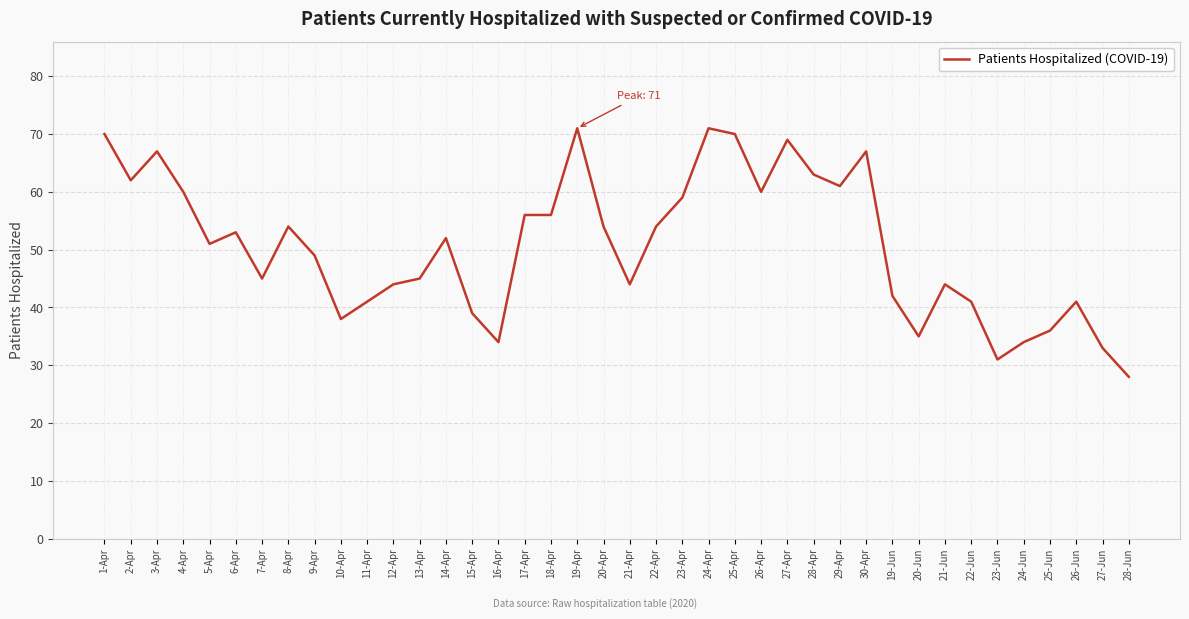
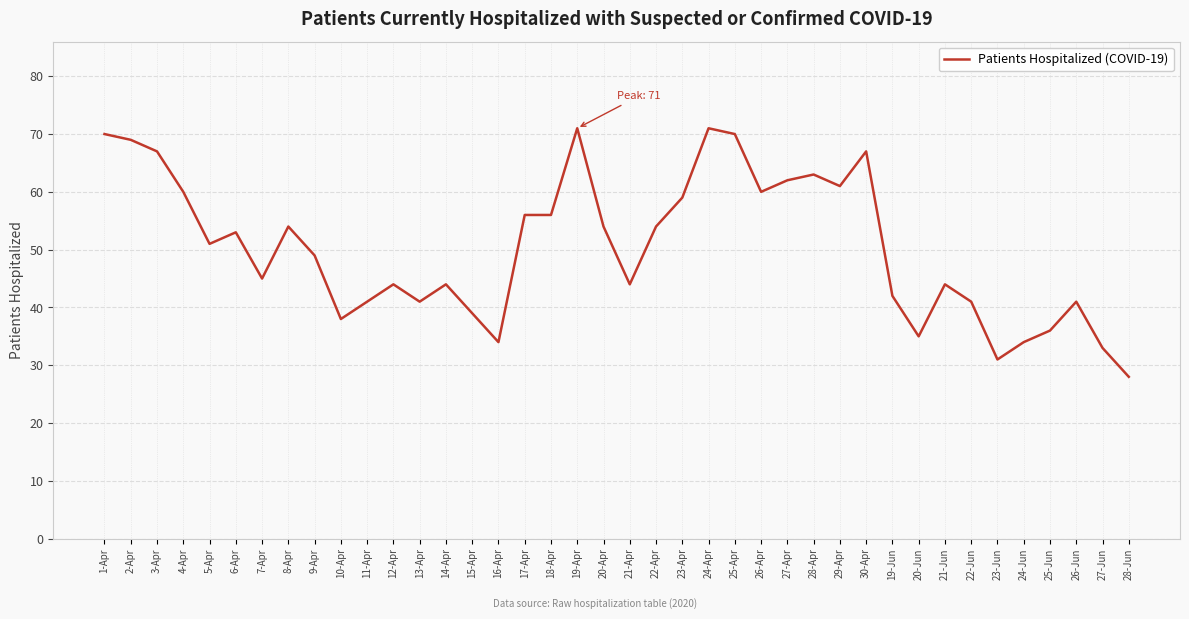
  {
    "1-Apr": 70,
-   "2-Apr": 62,
+   "2-Apr": 69,
    "3-Apr": 67,
    "4-Apr": 60,
    "5-Apr": 51,
    "6-Apr": 53,
    "7-Apr": 45,
    "8-Apr": 54,
    "9-Apr": 49,
    "10-Apr": 38,
    "11-Apr": 41,
    "12-Apr": 44,
-   "13-Apr": 45,
-   "14-Apr": 52,
+   "13-Apr": 41,
+   "14-Apr": 44,
    "15-Apr": 39,
    "16-Apr": 34,
    "17-Apr": 56,
    "18-Apr": 56,
    "20-Apr": 54,
    "21-Apr": 44,
    "22-Apr": 54,
    "23-Apr": 59,
    "24-Apr": 71,
    "25-Apr": 70,
    "26-Apr": 60,
-   "27-Apr": 69,
+   "27-Apr": 62,
    "28-Apr": 63,
    "29-Apr": 61,
    "30-Apr": 67,
    "19-Jun": 42,
    "20-Jun": 35,
    "21-Jun": 44,
    "22-Jun": 41,
    "23-Jun": 31,
    "24-Jun": 34,
    "25-Jun": 36,
    "26-Jun": 41,
    "27-Jun": 33,
    "28-Jun": 28
  }
